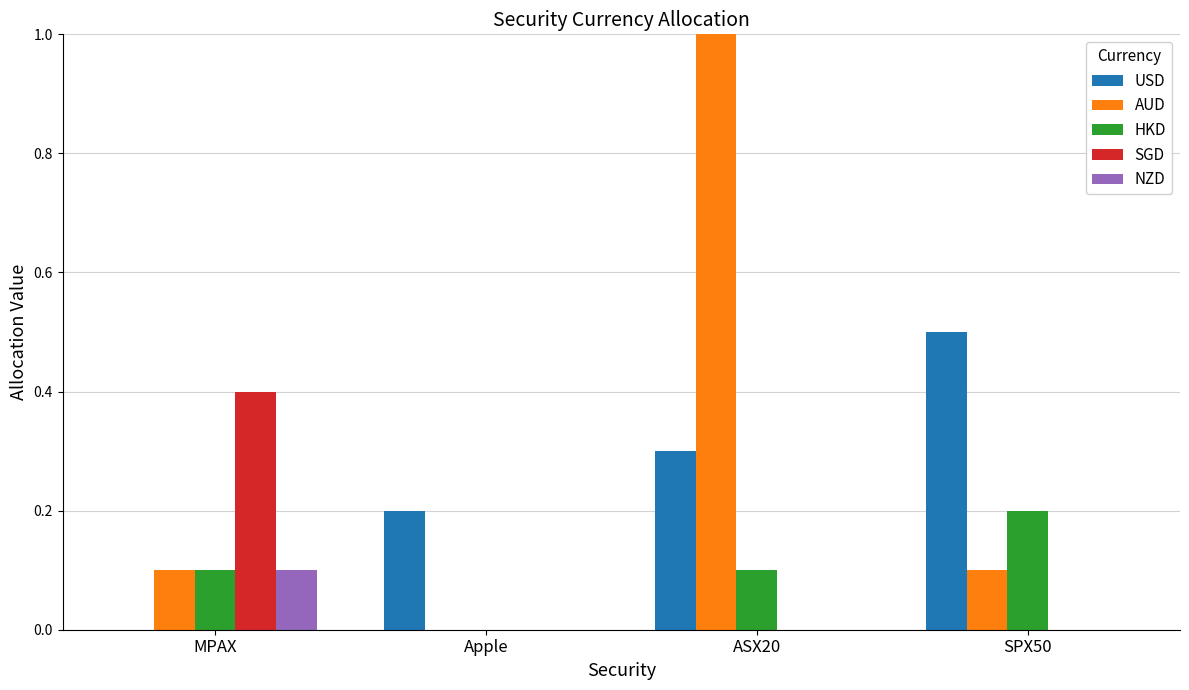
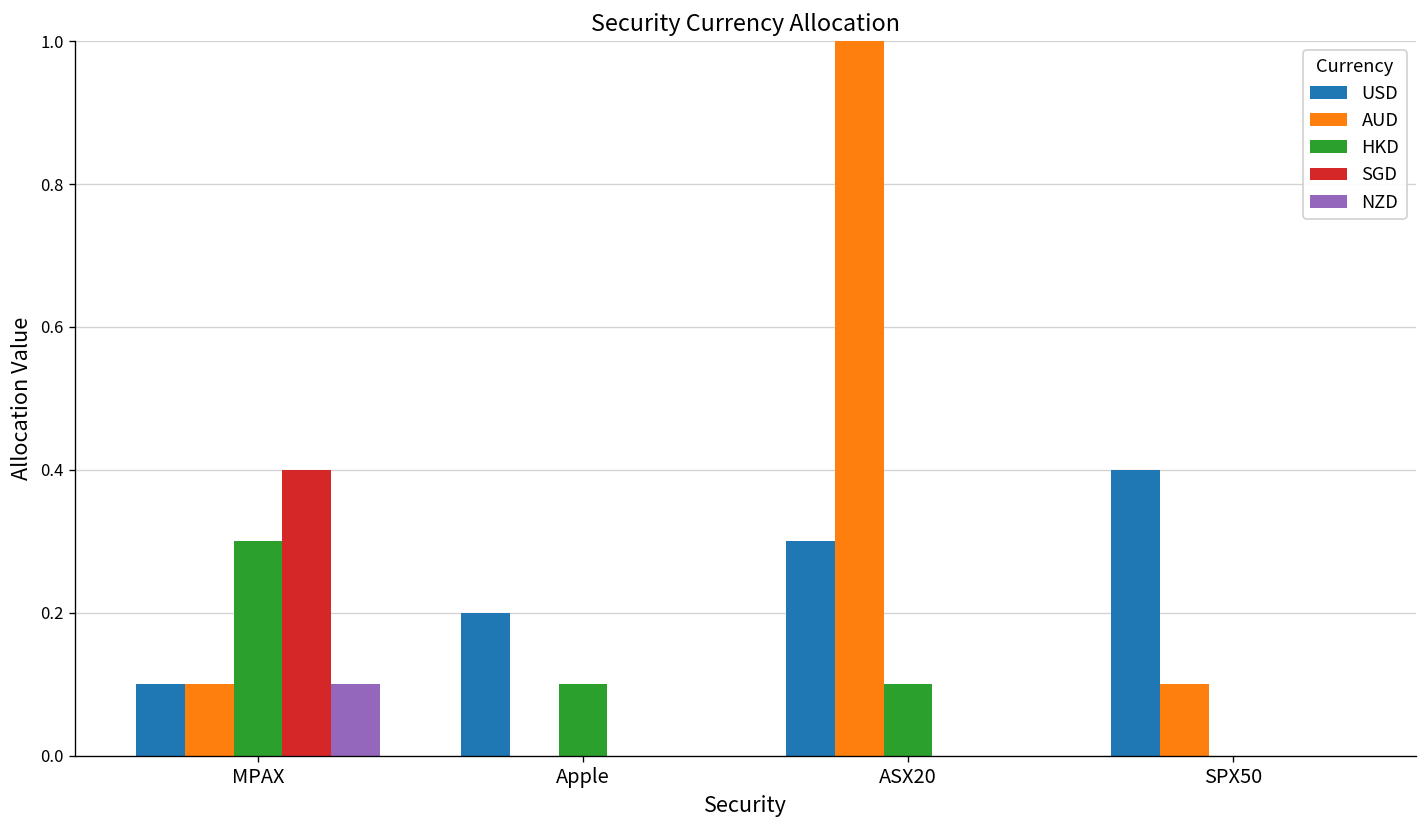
  {
    "USD": {
-     "MPAX": 0.0,
+     "MPAX": 0.1,
      "Apple": 0.2,
      "ASX20": 0.3,
-     "SPX50": 0.5
+     "SPX50": 0.4
    },
    "AUD": {
      "MPAX": 0.1,
      "Apple": 0.0,
      "ASX20": 1.0,
      "SPX50": 0.1
    },
    "HKD": {
-     "MPAX": 0.1,
-     "Apple": 0.0,
+     "MPAX": 0.3,
+     "Apple": 0.1,
      "ASX20": 0.1,
-     "SPX50": 0.2
+     "SPX50": 0.0
    },
    "SGD": {
      "MPAX": 0.4,
      "Apple": 0.0,
      "ASX20": 0.0,
      "SPX50": 0.0
    },
    "NZD": {
      "MPAX": 0.1,
      "Apple": 0.0,
      "ASX20": 0.0,
      "SPX50": 0.0
    }
  }
